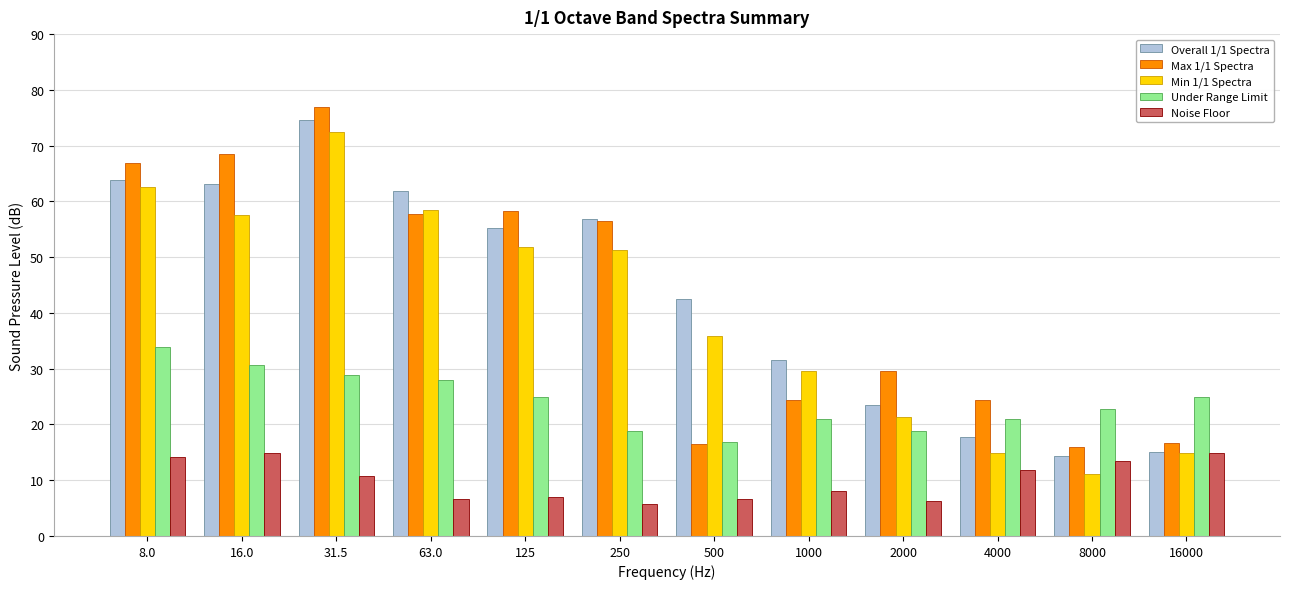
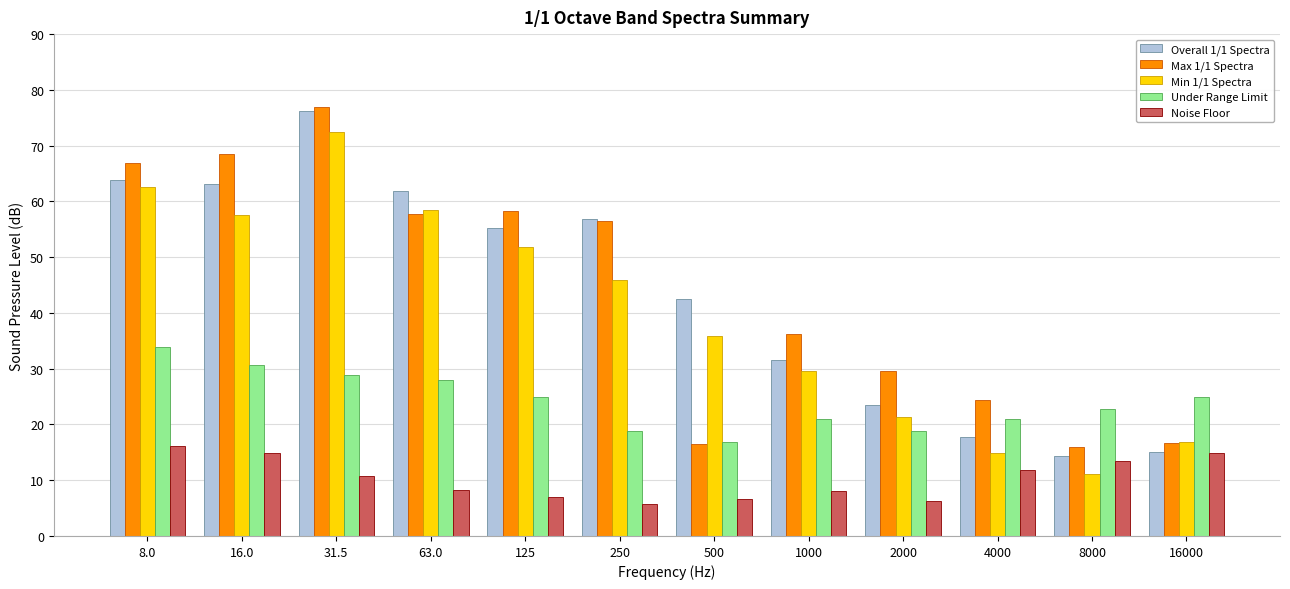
  {
    "Overall 1/1 Spectra": {
      "8.0": 64,
      "16.0": 63,
-     "31.5": 75,
+     "31.5": 76,
      "63.0": 62,
      "125": 55,
      "250": 57,
      "500": 43,
      "1000": 32,
      "2000": 24,
      "4000": 18,
      "8000": 14,
      "16000": 15
    },
    "Max 1/1 Spectra": {
      "8.0": 67,
      "16.0": 69,
      "31.5": 77,
      "63.0": 58,
      "125": 58,
      "250": 57,
      "500": 17,
-     "1000": 24,
+     "1000": 36,
      "2000": 30,
      "4000": 24,
      "8000": 16,
      "16000": 17
    },
    "Min 1/1 Spectra": {
      "8.0": 63,
      "16.0": 58,
      "31.5": 73,
      "63.0": 59,
      "125": 52,
-     "250": 51,
+     "250": 46,
      "500": 36,
      "1000": 30,
      "2000": 21,
      "4000": 15,
      "8000": 11,
-     "16000": 15
+     "16000": 17
    },
    "Under Range Limit": {
      "8.0": 34,
      "16.0": 31,
      "31.5": 29,
      "63.0": 28,
      "125": 25,
      "250": 19,
      "500": 17,
      "1000": 21,
      "2000": 19,
      "4000": 21,
      "8000": 23,
      "16000": 25
    },
    "Noise Floor": {
-     "8.0": 14,
+     "8.0": 16,
      "16.0": 15,
      "31.5": 11,
-     "63.0": 7,
+     "63.0": 8,
      "125": 7,
      "250": 6,
      "500": 7,
      "1000": 8,
      "2000": 6,
      "4000": 12,
      "8000": 14,
      "16000": 15
    }
  }
